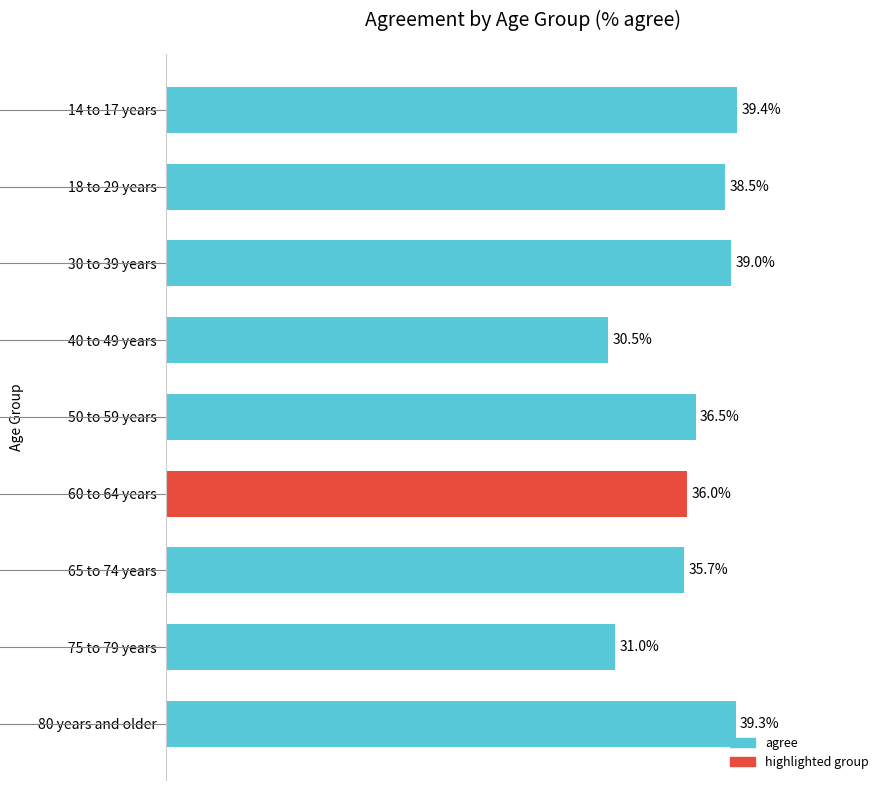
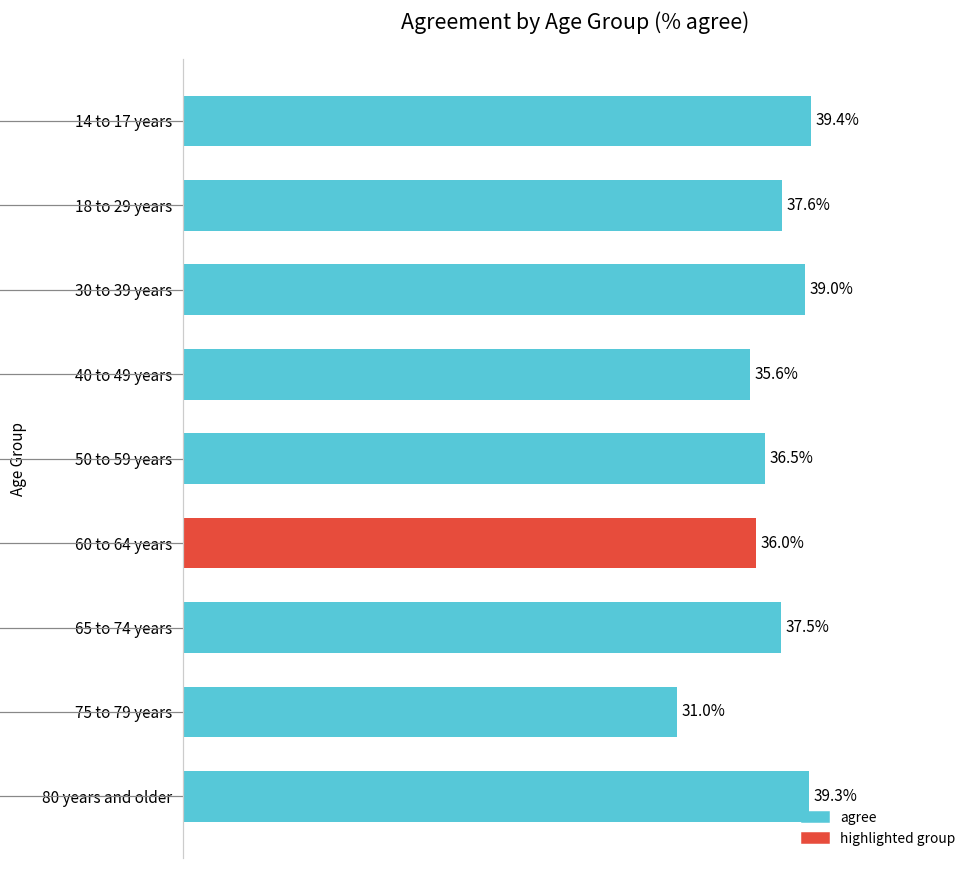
  {
    "14 to 17 years": "39.4%",
-   "18 to 29 years": "38.5%",
+   "18 to 29 years": "37.6%",
    "30 to 39 years": "39.0%",
-   "40 to 49 years": "30.5%",
+   "40 to 49 years": "35.6%",
    "50 to 59 years": "36.5%",
    "60 to 64 years": "36.0%",
-   "65 to 74 years": "35.7%",
+   "65 to 74 years": "37.5%",
    "75 to 79 years": "31.0%",
    "80 years and older": "39.3%"
  }
